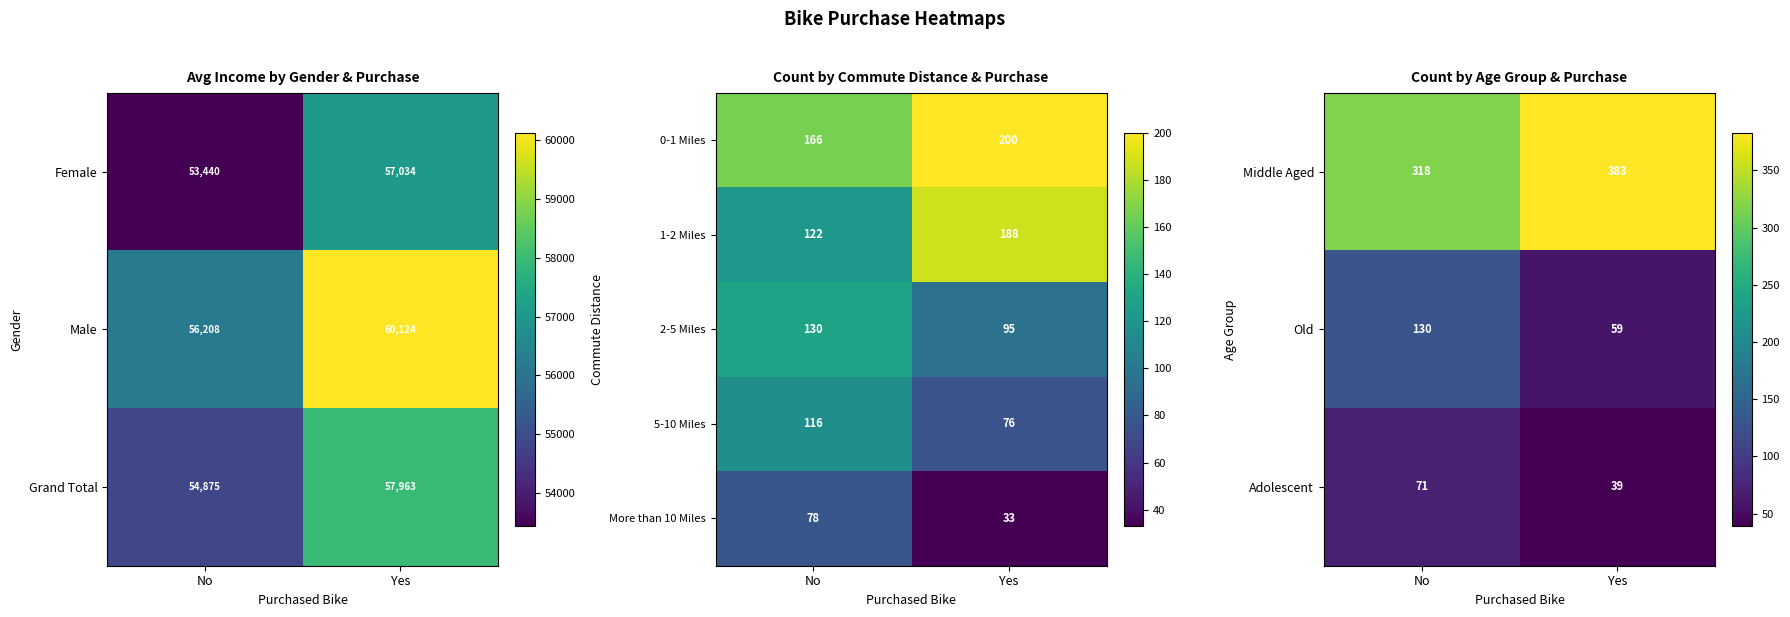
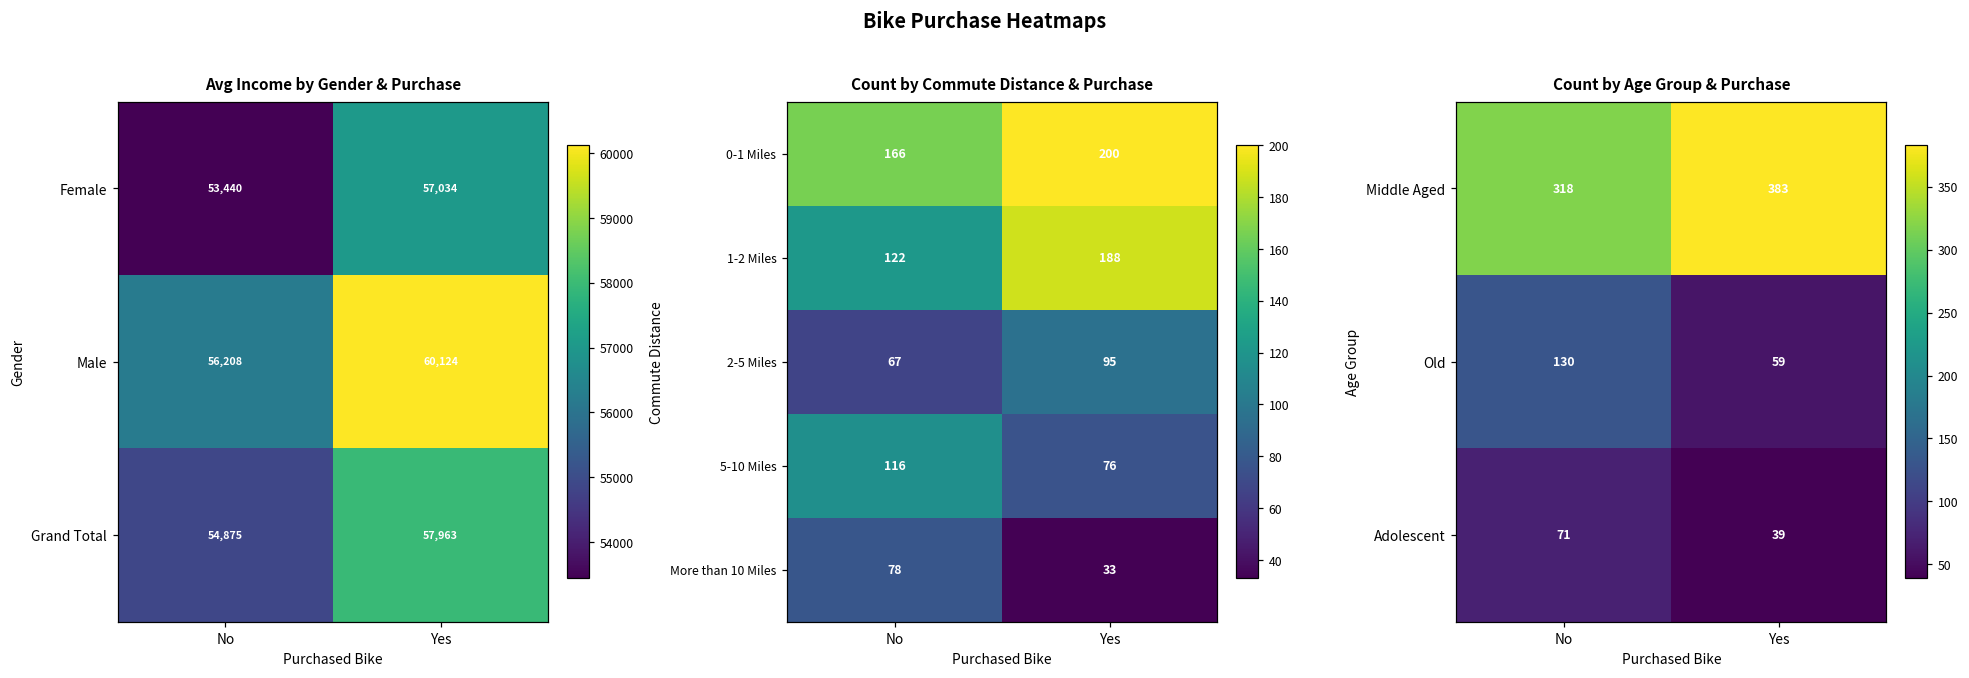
  {
    "Avg Income by Gender & Purchase": {
      "Female": {
        "No": "53,440",
        "Yes": "57,034"
      },
      "Male": {
        "No": "56,208",
        "Yes": "60,124"
      },
      "Grand Total": {
        "No": "54,875",
        "Yes": "57,963"
      }
    },
    "Count by Commute Distance & Purchase": {
      "0-1 Miles": {
        "No": "166",
        "Yes": "200"
      },
      "1-2 Miles": {
        "No": "122",
        "Yes": "188"
      },
      "2-5 Miles": {
-       "No": "130",
+       "No": "67",
        "Yes": "95"
      },
      "5-10 Miles": {
        "No": "116",
        "Yes": "76"
      },
      "More than 10 Miles": {
        "No": "78",
        "Yes": "33"
      }
    },
    "Count by Age Group & Purchase": {
      "Middle Aged": {
        "No": "318",
        "Yes": "383"
      },
      "Old": {
        "No": "130",
        "Yes": "59"
      },
      "Adolescent": {
        "No": "71",
        "Yes": "39"
      }
    }
  }
